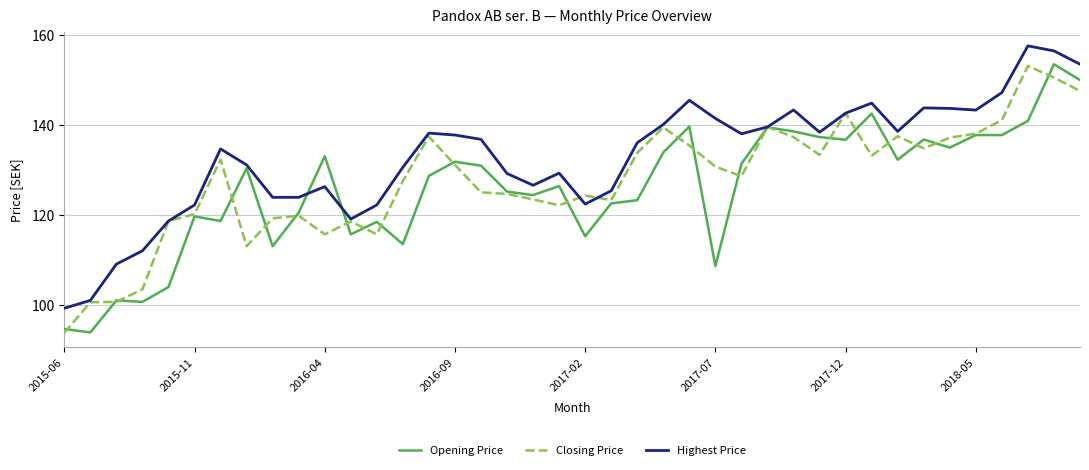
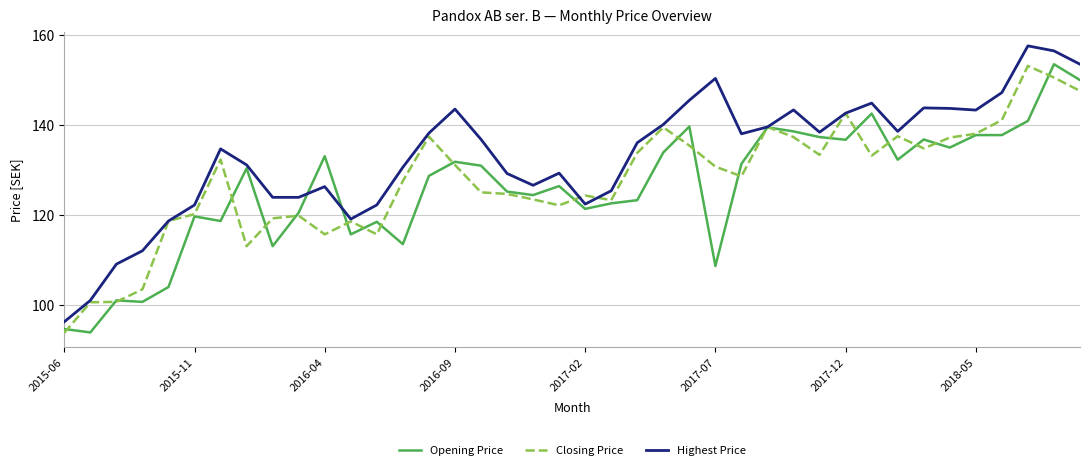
  {
    "Opening Price": {
      "2015-06": 95,
      "2016-04": 133,
      "2016-09": 132,
-     "2017-02": 115,
+     "2017-02": 121,
      "2017-07": 109,
      "2017-12": 137
    },
    "Closing Price": {
      "2015-06": 94,
      "2016-04": 116,
      "2016-09": 131,
      "2017-02": 124,
      "2017-07": 131
    },
    "Highest Price": {
-     "2015-06": 99,
+     "2015-06": 96,
      "2015-11": 122,
      "2016-04": 126,
-     "2016-09": 138,
+     "2016-09": 143,
      "2017-02": 122,
-     "2017-07": 141,
+     "2017-07": 150,
      "2018-05": 143
    }
  }
